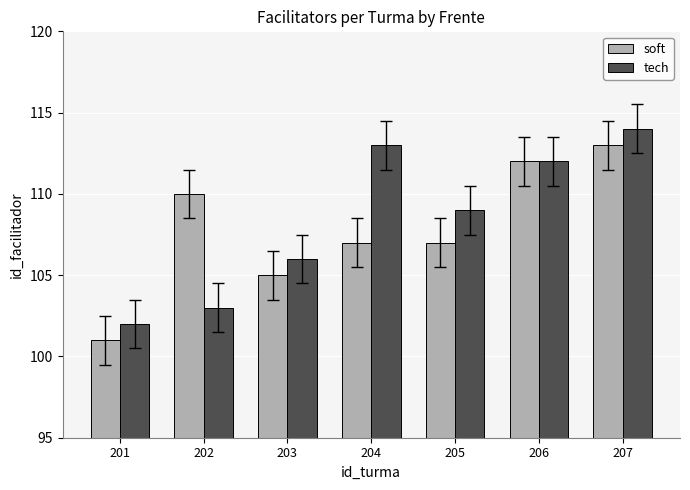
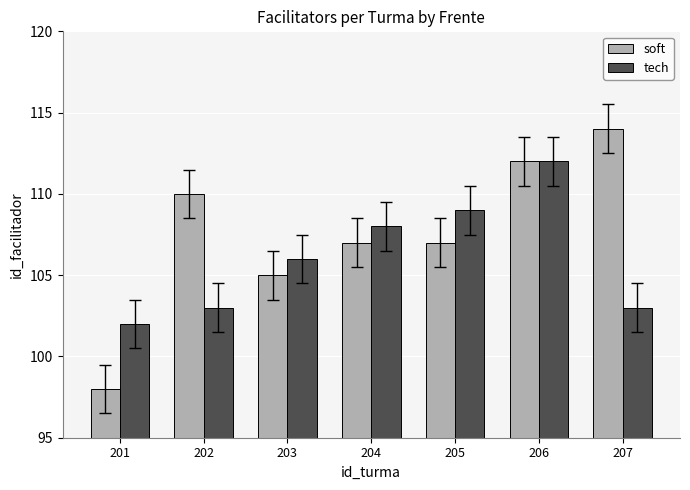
  {
    "soft": {
-     "201": 101,
+     "201": 98,
      "202": 110,
      "203": 105,
      "204": 107,
      "205": 107,
      "206": 112,
-     "207": 113
+     "207": 114
    },
    "tech": {
      "201": 102,
      "202": 103,
      "203": 106,
-     "204": 113,
+     "204": 108,
      "205": 109,
      "206": 112,
-     "207": 114
+     "207": 103
    }
  }
